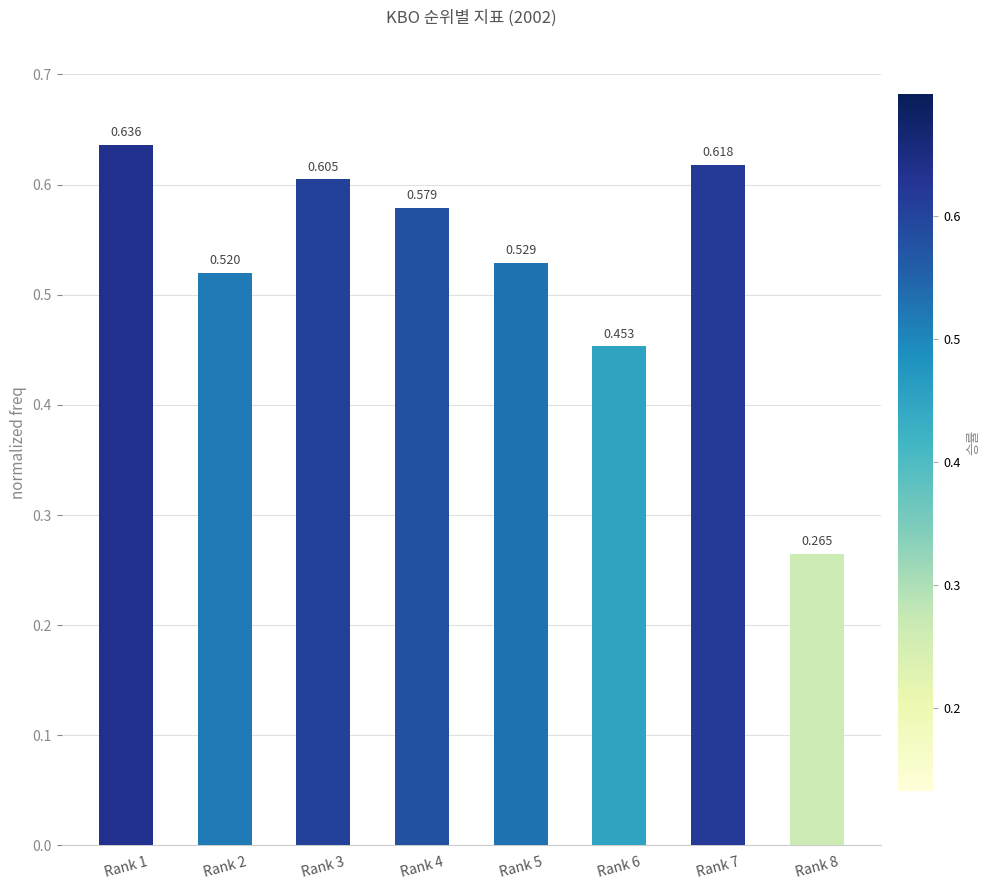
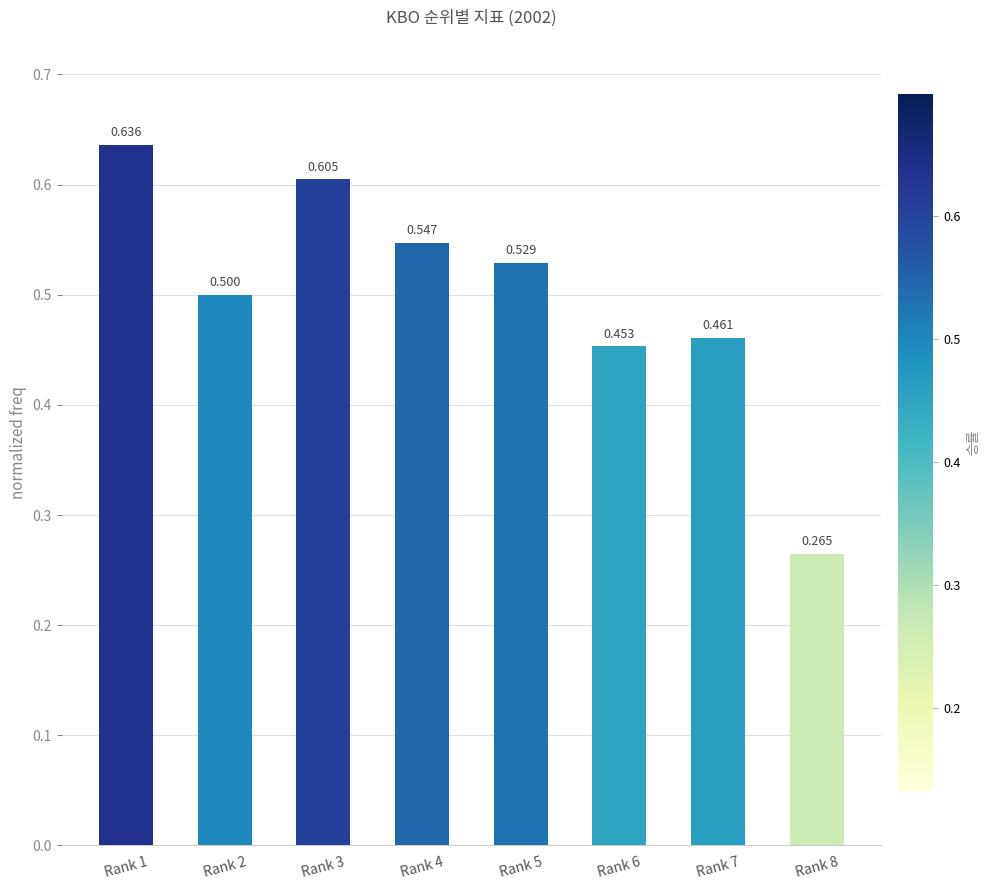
  {
    "Rank 1": 0.636,
-   "Rank 2": 0.520,
+   "Rank 2": 0.500,
    "Rank 3": 0.605,
-   "Rank 4": 0.579,
+   "Rank 4": 0.547,
    "Rank 5": 0.529,
    "Rank 6": 0.453,
-   "Rank 7": 0.618,
+   "Rank 7": 0.461,
    "Rank 8": 0.265
  }
